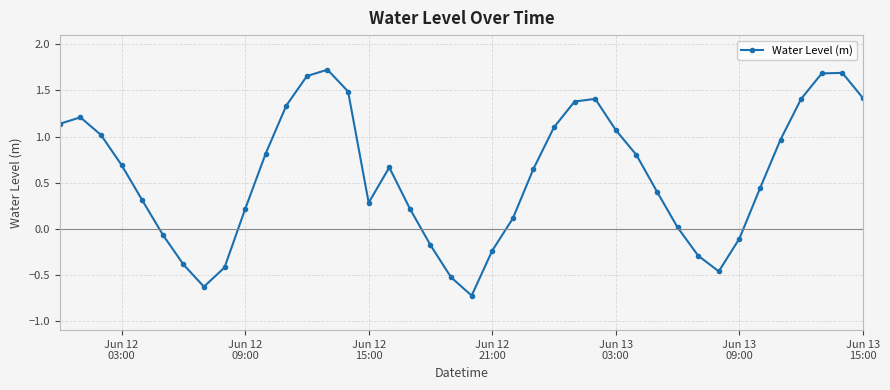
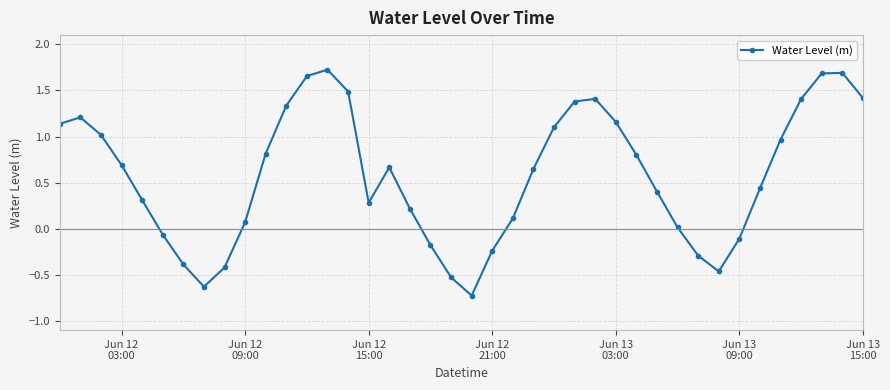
  {
    "Jun 12 03:00": 0.7,
-   "Jun 12 09:00": 0.2,
+   "Jun 12 09:00": 0.1,
    "Jun 12 15:00": 0.3,
    "Jun 12 21:00": -0.2,
-   "Jun 13 03:00": 1.1,
+   "Jun 13 03:00": 1.2,
    "Jun 13 09:00": -0.1,
    "Jun 13 15:00": 1.4
  }
